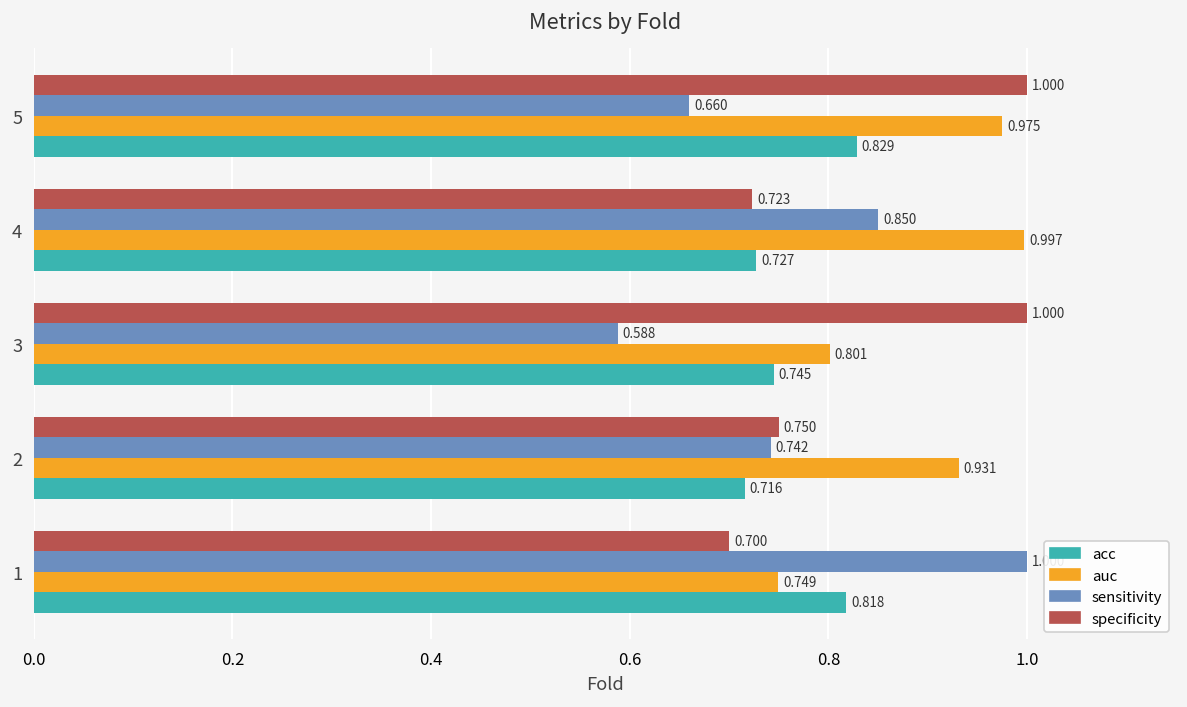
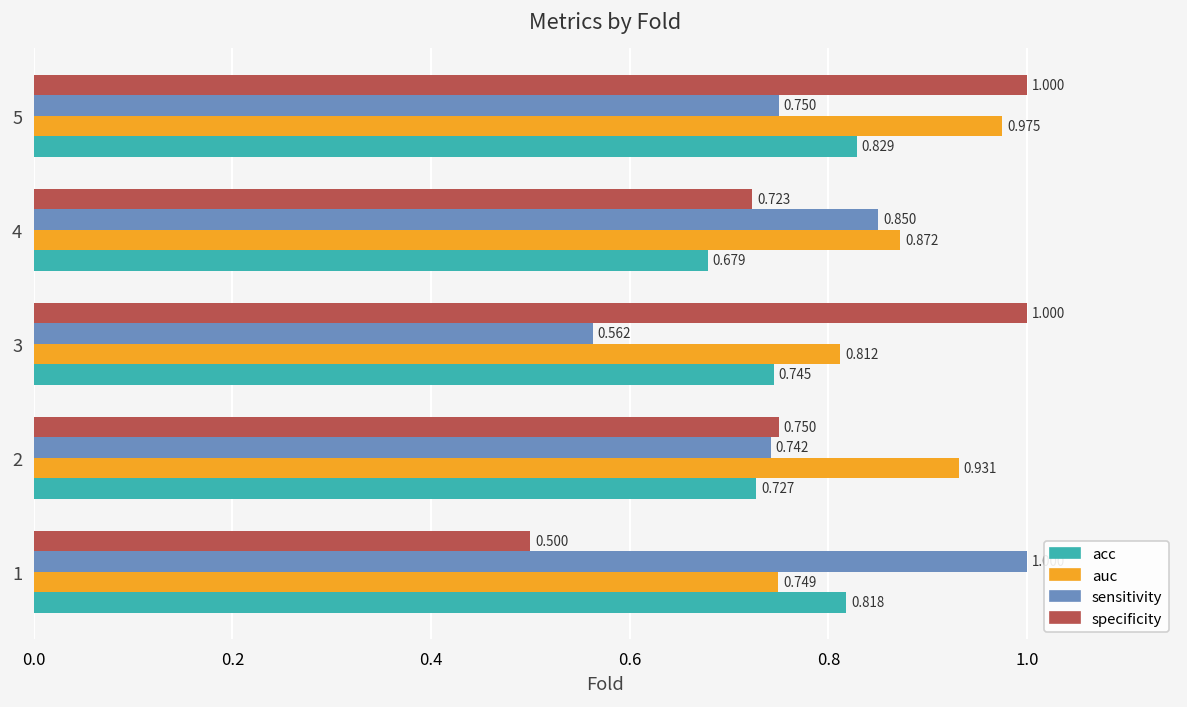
  {
    "acc": {
      "5": 0.829,
-     "4": 0.727,
+     "4": 0.679,
      "3": 0.745,
-     "2": 0.716,
+     "2": 0.727,
      "1": 0.818
    },
    "auc": {
      "5": 0.975,
-     "4": 0.997,
-     "3": 0.801,
+     "4": 0.872,
+     "3": 0.812,
      "2": 0.931,
      "1": 0.749
    },
    "sensitivity": {
-     "5": 0.660,
+     "5": 0.750,
      "4": 0.850,
-     "3": 0.588,
+     "3": 0.562,
      "2": 0.742
    },
    "specificity": {
      "5": 1.000,
      "4": 0.723,
      "3": 1.000,
      "2": 0.750,
-     "1": 0.700
+     "1": 0.500
    }
  }
